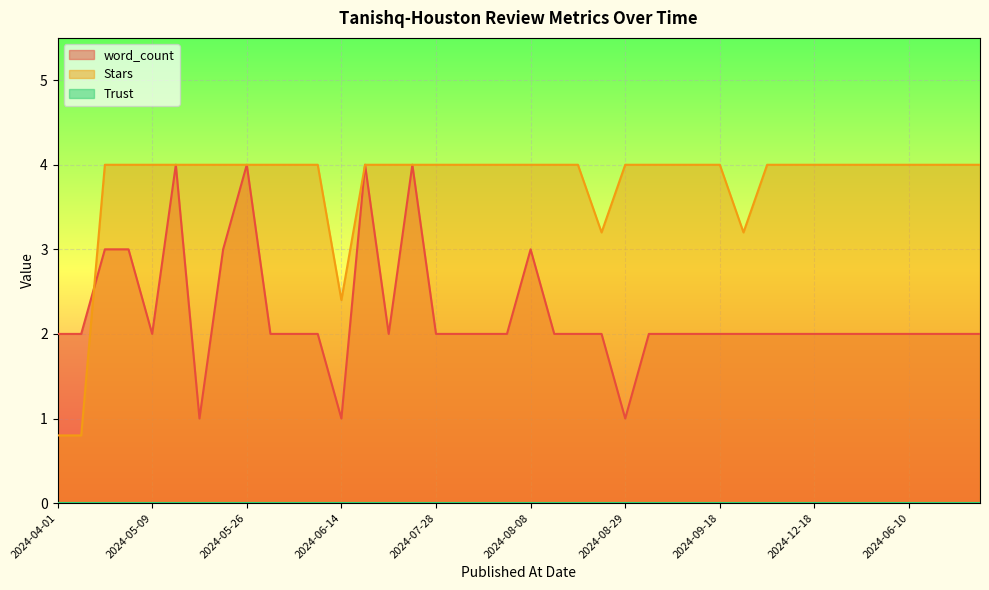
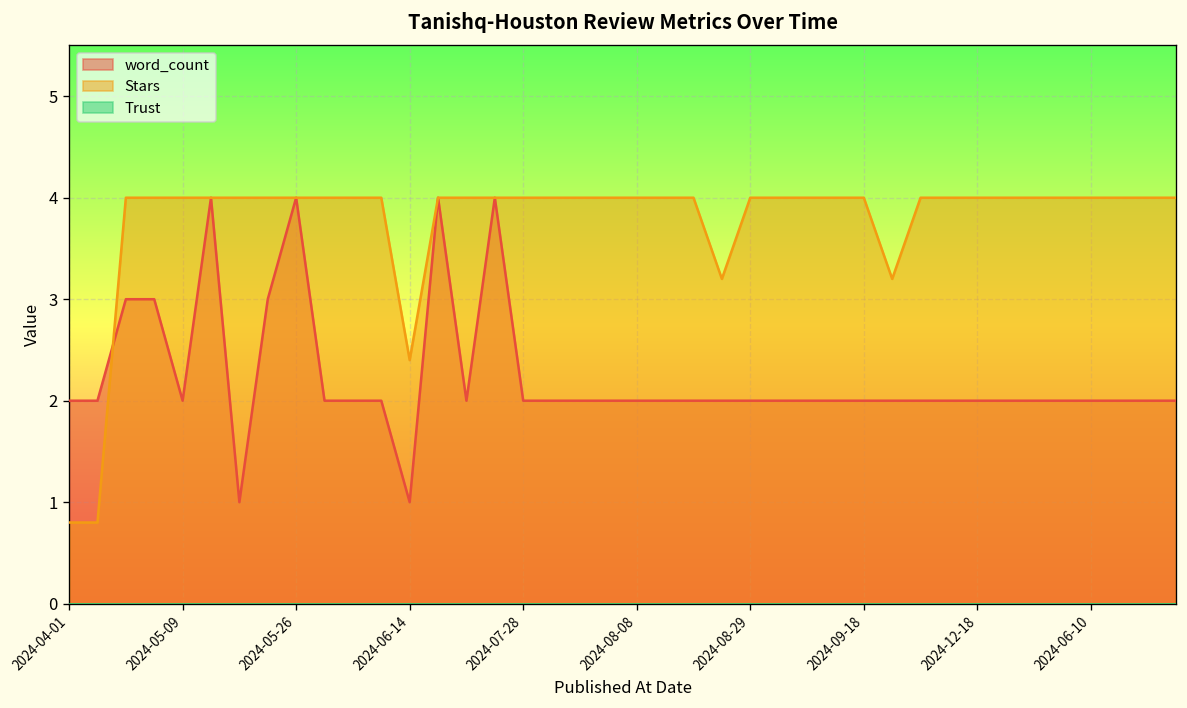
  {
    "word_count": {
      "2024-04-01": 2,
      "2024-06-14": 1,
      "2024-07-28": 2,
-     "2024-08-08": 3,
-     "2024-08-29": 1,
+     "2024-08-08": 2,
+     "2024-08-29": 2,
      "2024-09-18": 2,
      "2024-12-18": 2
    },
    "Stars": {
      "2024-04-01": 0.8,
      "2024-06-14": 2.4,
      "2024-07-28": 4,
      "2024-08-08": 4,
      "2024-08-29": 4,
      "2024-09-18": 4,
      "2024-12-18": 4
    },
    "Trust": {
      "2024-04-01": 0,
      "2024-05-26": 0,
      "2024-06-14": 0,
      "2024-07-28": 0,
      "2024-08-08": 0,
      "2024-08-29": 0,
      "2024-09-18": 0,
      "2024-12-18": 0
    }
  }
